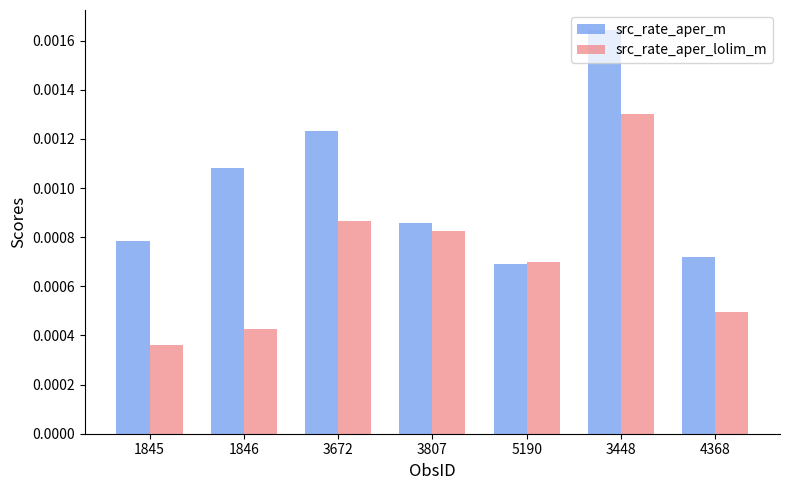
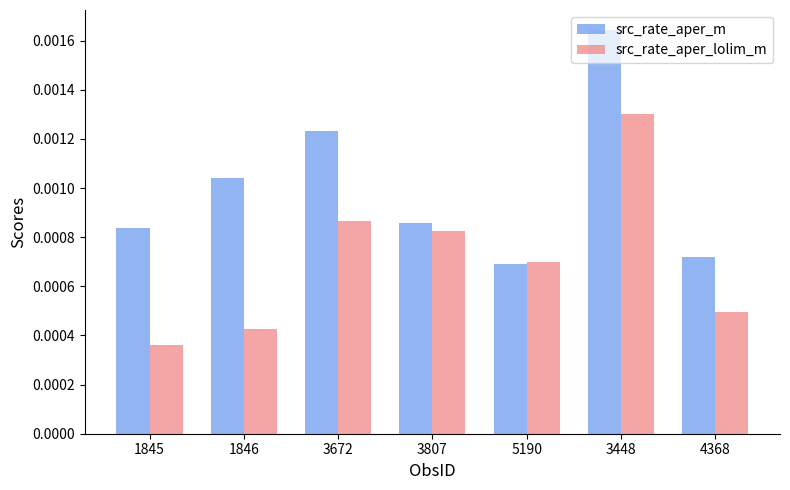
  {
    "src_rate_aper_m": {
-     "1845": 0.00078,
-     "1846": 0.00108,
+     "1845": 0.00084,
+     "1846": 0.00104,
      "3672": 0.00123,
      "3807": 0.00086,
      "5190": 0.00069,
      "4368": 0.00072
    },
    "src_rate_aper_lolim_m": {
      "1845": 0.00036,
      "1846": 0.00043,
      "3672": 0.00087,
      "3807": 0.00083,
      "5190": 0.00070,
      "3448": 0.00130,
      "4368": 0.00049
    }
  }
